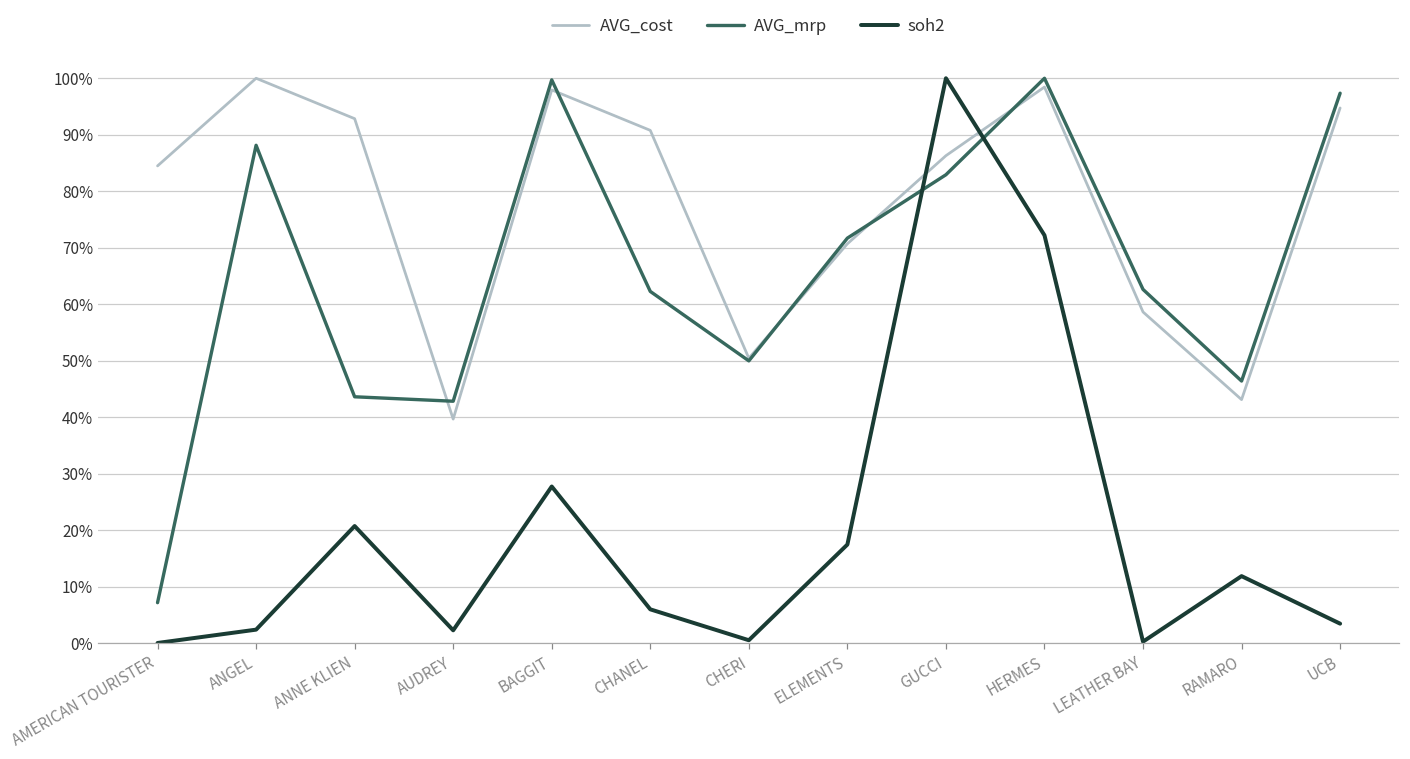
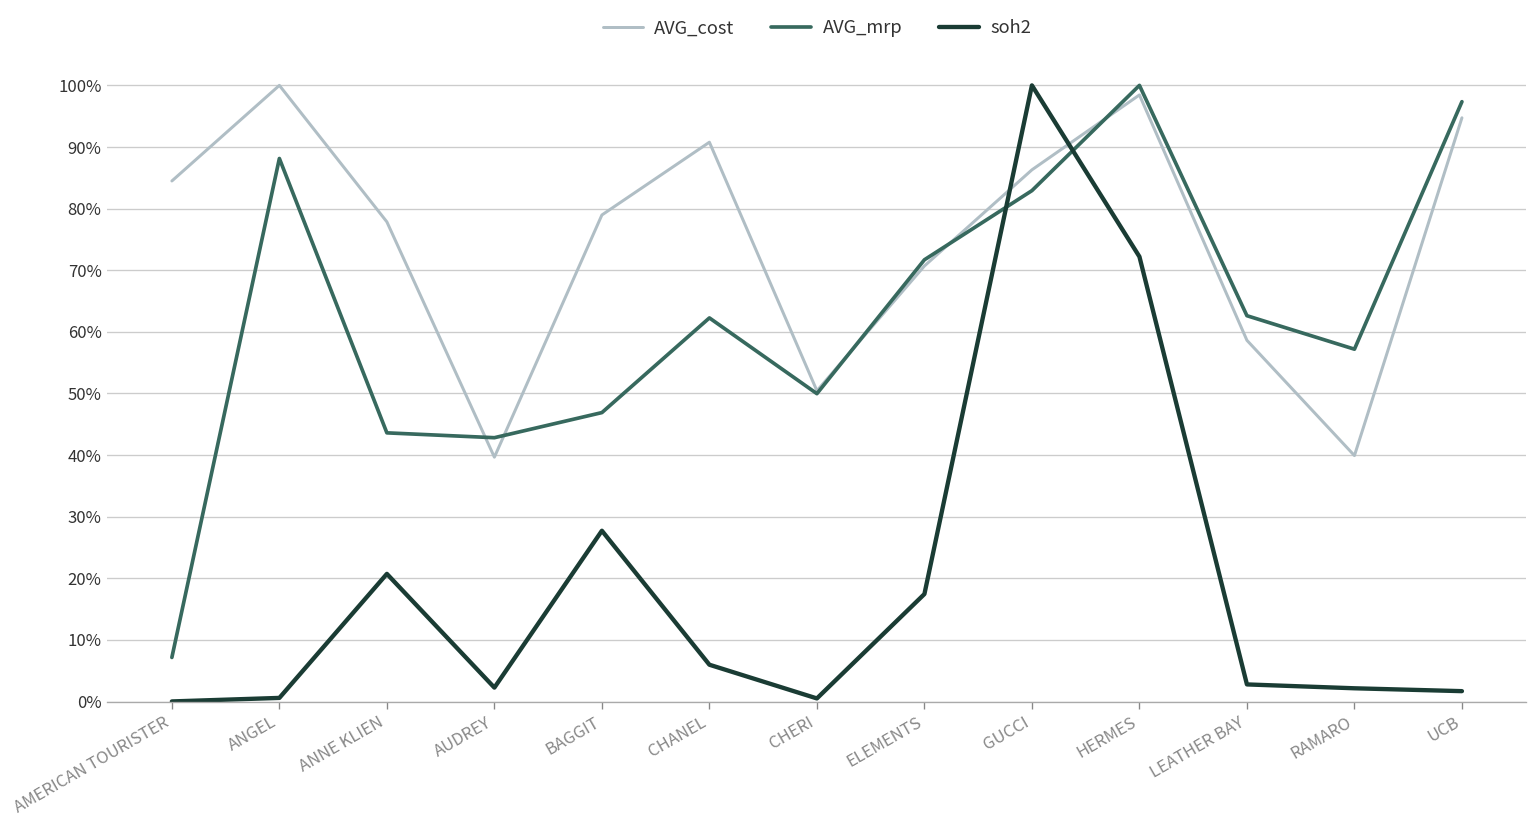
  {
    "AVG_cost": {
      "AMERICAN TOURISTER": "84%",
      "ANGEL": "100%",
-     "ANNE KLIEN": "93%",
+     "ANNE KLIEN": "78%",
      "AUDREY": "40%",
-     "BAGGIT": "98%",
+     "BAGGIT": "79%",
      "CHANEL": "91%",
      "ELEMENTS": "71%",
      "GUCCI": "86%",
      "HERMES": "98%",
      "LEATHER BAY": "59%",
-     "RAMARO": "43%",
+     "RAMARO": "40%",
      "UCB": "95%"
    },
    "AVG_mrp": {
      "AMERICAN TOURISTER": "7%",
      "ANGEL": "88%",
      "ANNE KLIEN": "44%",
      "AUDREY": "43%",
-     "BAGGIT": "100%",
+     "BAGGIT": "47%",
      "CHANEL": "62%",
      "ELEMENTS": "72%",
      "GUCCI": "83%",
      "HERMES": "100%",
      "LEATHER BAY": "63%",
-     "RAMARO": "46%",
+     "RAMARO": "57%",
      "UCB": "97%"
    },
    "soh2": {
      "AMERICAN TOURISTER": "0%",
-     "ANGEL": "2%",
+     "ANGEL": "1%",
      "ANNE KLIEN": "21%",
      "AUDREY": "2%",
      "BAGGIT": "28%",
      "CHANEL": "6%",
      "CHERI": "0%",
      "ELEMENTS": "17%",
      "GUCCI": "100%",
      "HERMES": "72%",
-     "LEATHER BAY": "0%",
-     "RAMARO": "12%",
-     "UCB": "3%"
+     "LEATHER BAY": "3%",
+     "RAMARO": "2%",
+     "UCB": "2%"
    }
  }
